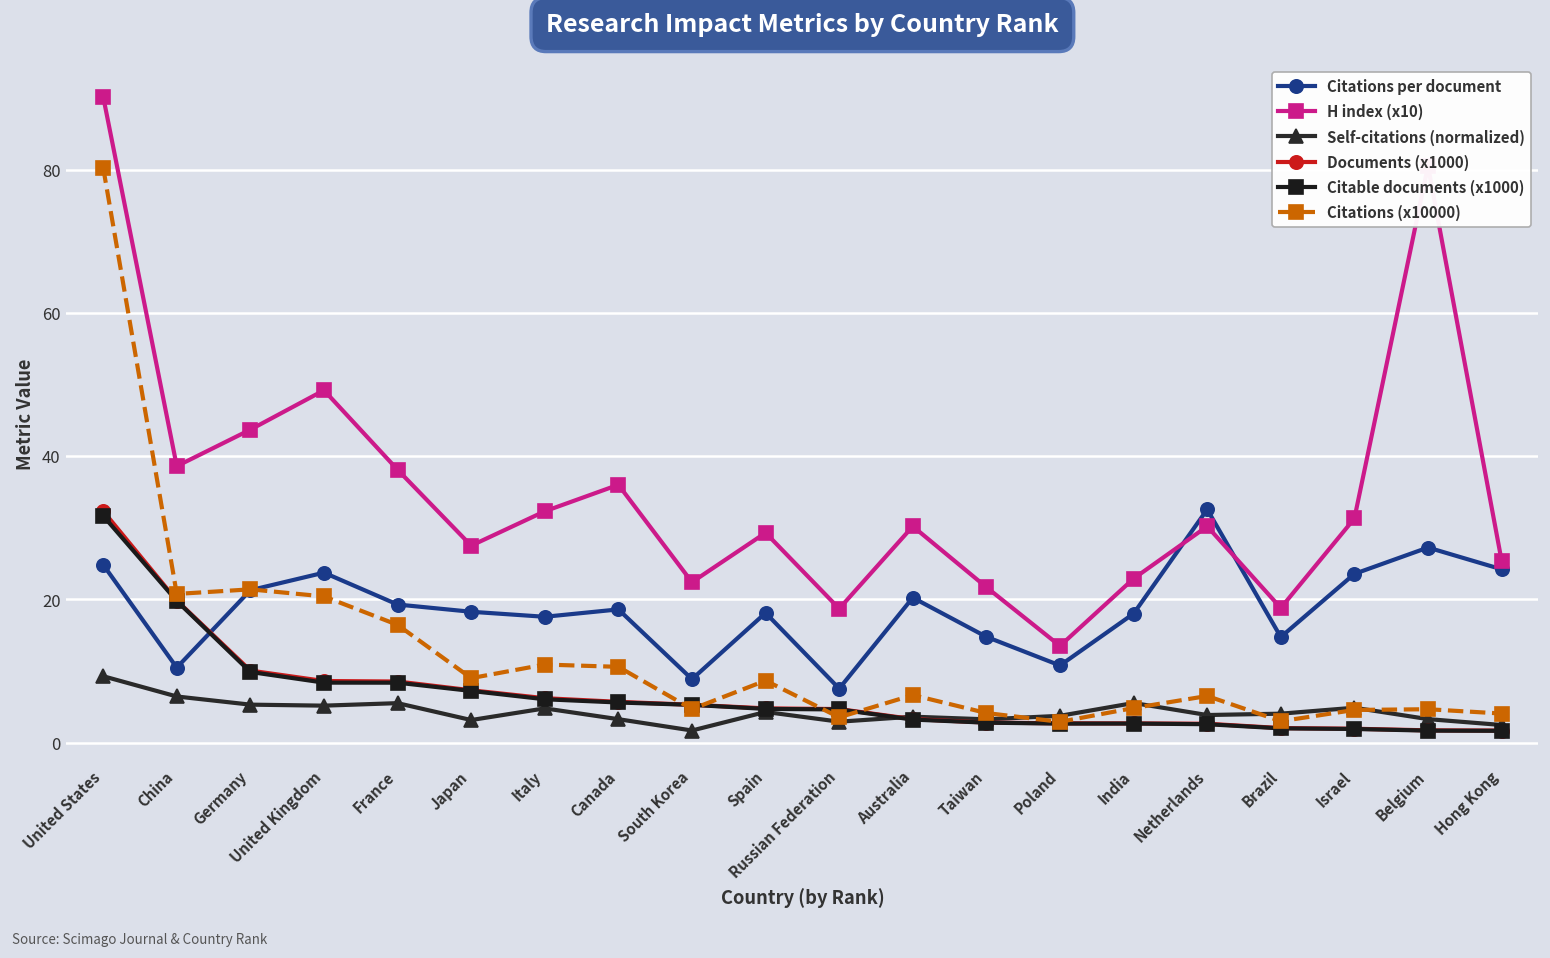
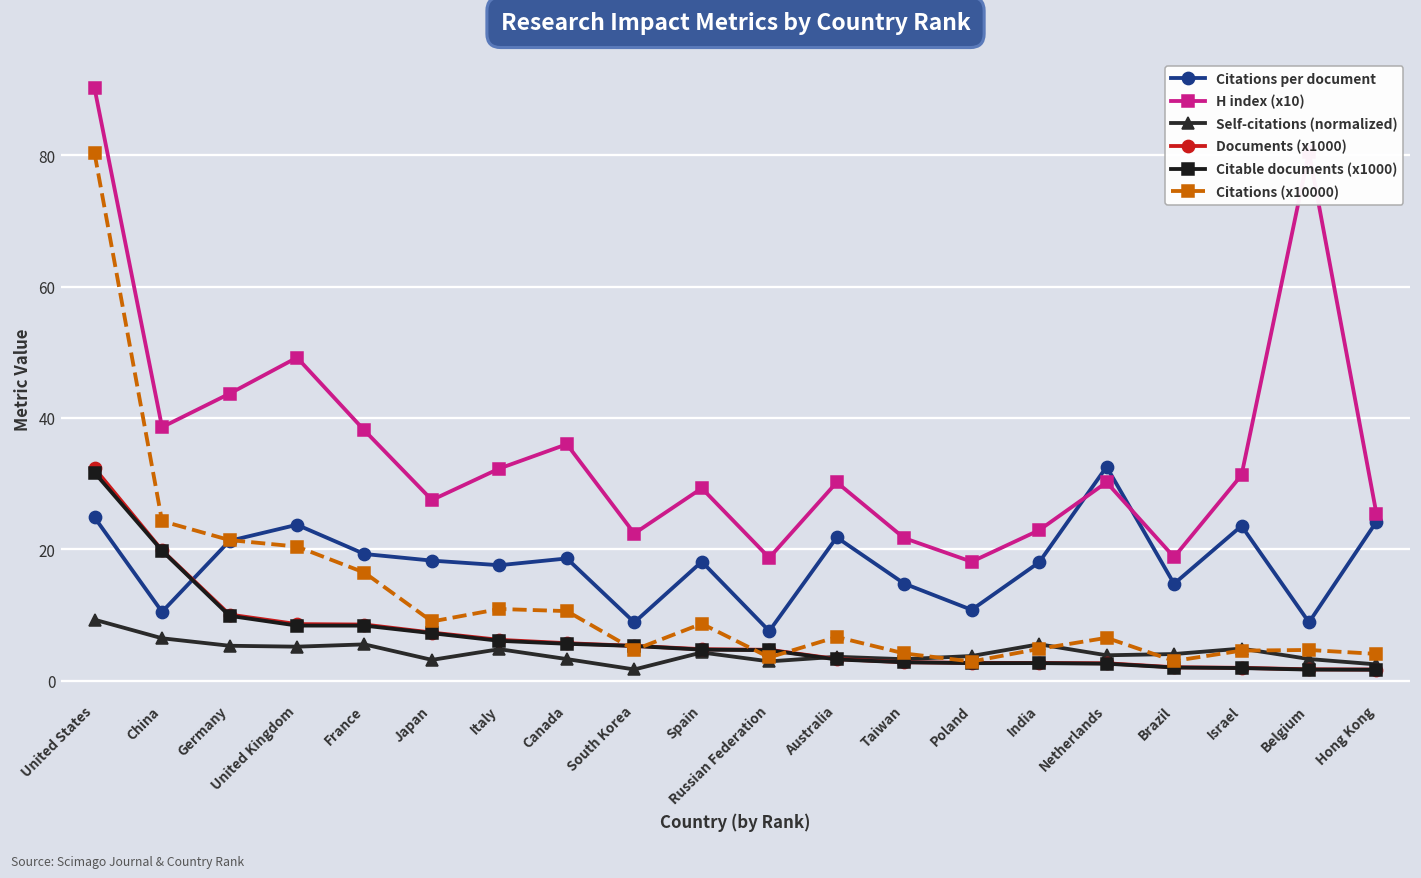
  {
    "Citations per document": {
      "United States": 25,
      "China": 10,
      "United Kingdom": 24,
      "France": 19,
      "Japan": 18,
      "Italy": 18,
      "Canada": 19,
      "South Korea": 9,
      "Spain": 18,
      "Russian Federation": 8,
-     "Australia": 20,
+     "Australia": 22,
      "Taiwan": 15,
      "Poland": 11,
      "India": 18,
      "Netherlands": 33,
      "Brazil": 15,
      "Israel": 24,
-     "Belgium": 27,
+     "Belgium": 9,
      "Hong Kong": 24
    },
    "H index (x10)": {
      "United States": 90,
      "China": 39,
      "Germany": 44,
      "United Kingdom": 49,
      "France": 38,
      "Japan": 28,
      "Italy": 32,
      "Canada": 36,
      "South Korea": 22,
      "Spain": 29,
      "Russian Federation": 19,
      "Australia": 30,
      "Taiwan": 22,
-     "Poland": 14,
+     "Poland": 18,
      "India": 23,
      "Netherlands": 30,
      "Brazil": 19,
      "Israel": 31,
      "Hong Kong": 25
    },
    "Documents (x1000)": {
      "United States": 32
    },
    "Citations (x10000)": {
      "United States": 80,
-     "China": 21,
+     "China": 24,
      "United Kingdom": 20,
      "France": 16,
      "Japan": 9,
      "Italy": 11,
      "Canada": 11,
      "South Korea": 5,
      "Spain": 9,
      "Russian Federation": 4,
      "Australia": 7,
      "Taiwan": 4,
      "India": 5,
      "Netherlands": 7,
      "Brazil": 3,
      "Belgium": 5,
      "Hong Kong": 4
    }
  }
